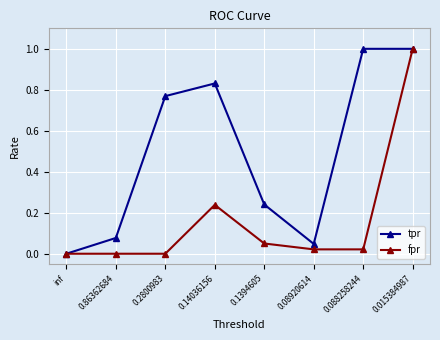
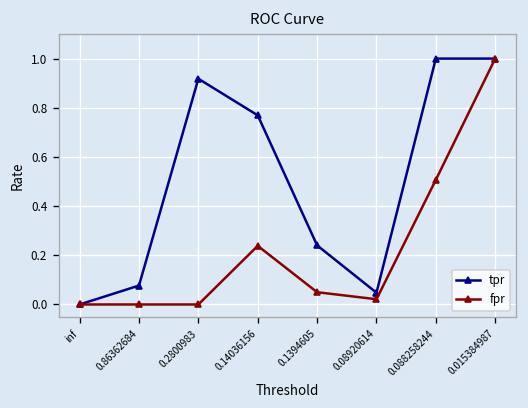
  {
    "tpr": {
      "0.86362684": 0.08,
-     "0.2800983": 0.77,
-     "0.14036156": 0.83,
+     "0.2800983": 0.92,
+     "0.14036156": 0.77,
      "0.1394605": 0.24,
      "0.08920614": 0.05,
      "0.088258244": 1.00
    },
    "fpr": {
      "0.86362684": 0.00,
      "0.2800983": 0.00,
      "0.14036156": 0.24,
      "0.1394605": 0.05,
      "0.08920614": 0.02,
-     "0.088258244": 0.02
+     "0.088258244": 0.51
    }
  }
